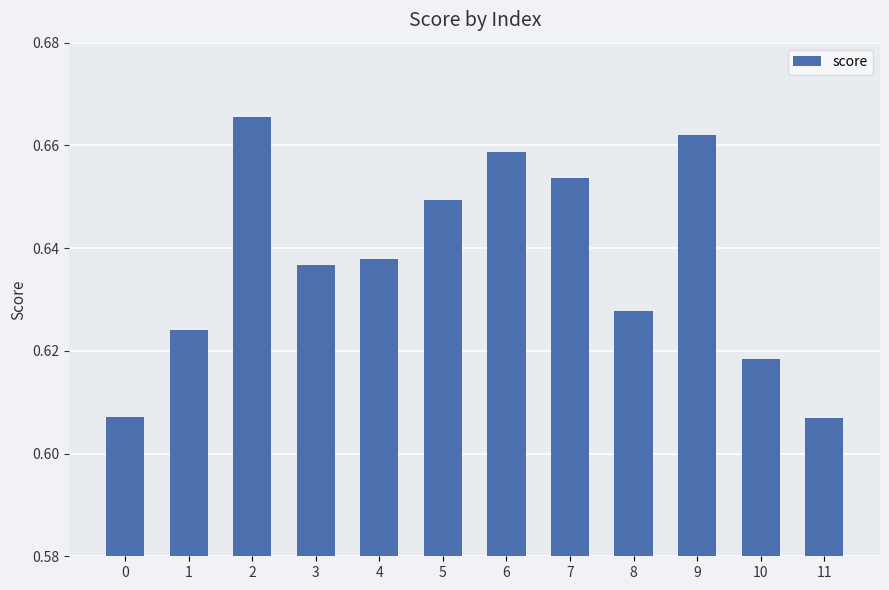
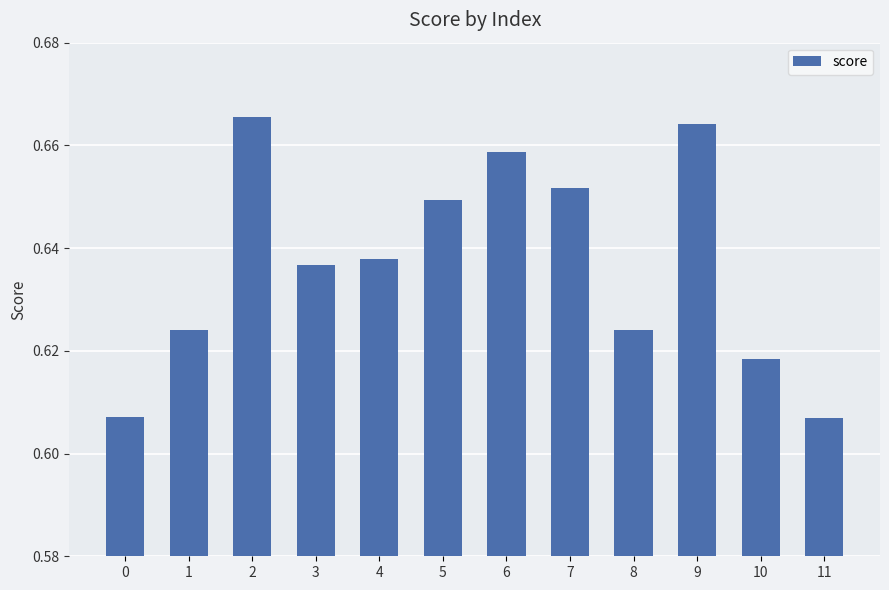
  {
    "0": 0.607,
    "1": 0.624,
    "2": 0.666,
    "3": 0.637,
    "4": 0.638,
    "5": 0.649,
    "6": 0.659,
-   "7": 0.654,
-   "8": 0.628,
-   "9": 0.662,
+   "7": 0.652,
+   "8": 0.624,
+   "9": 0.664,
    "10": 0.618,
    "11": 0.607
  }
